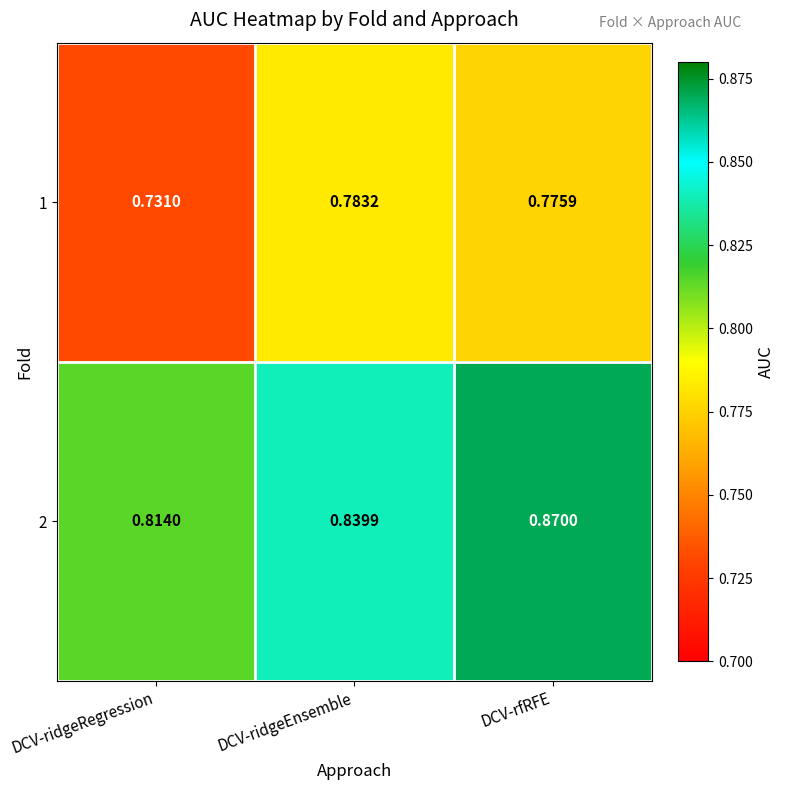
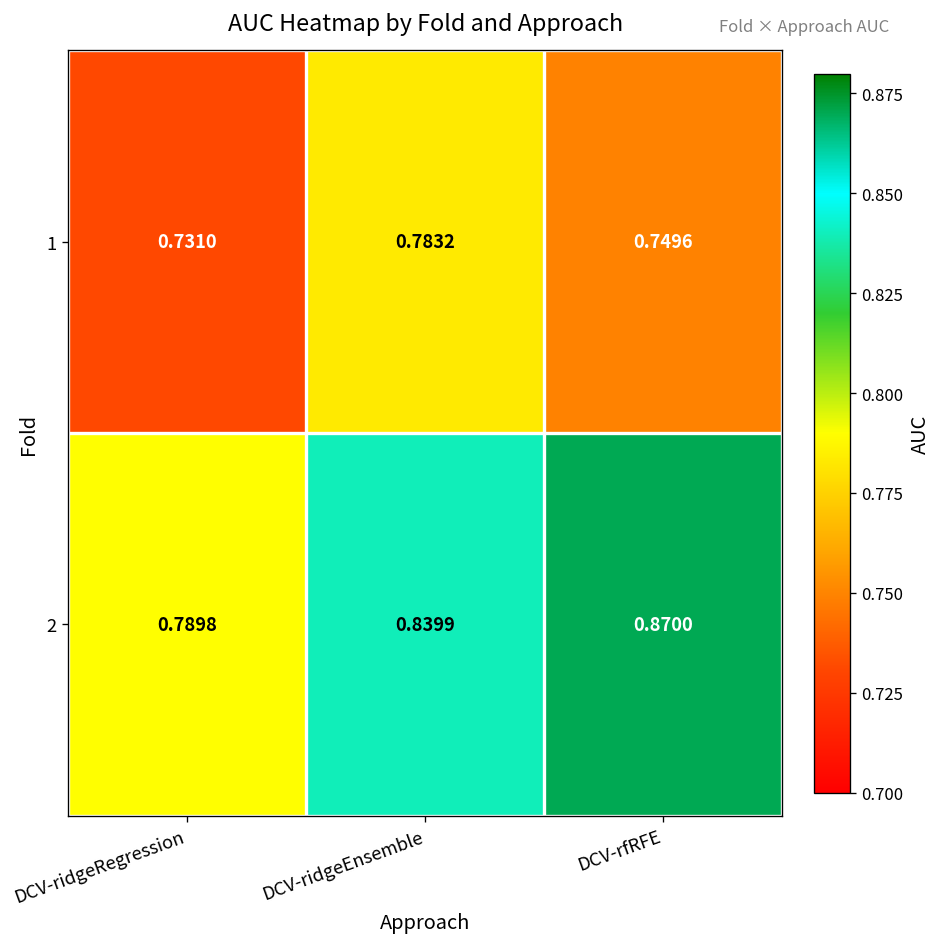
  {
    "1": {
      "DCV-ridgeRegression": 0.7310,
      "DCV-ridgeEnsemble": 0.7832,
-     "DCV-rfRFE": 0.7759
+     "DCV-rfRFE": 0.7496
    },
    "2": {
-     "DCV-ridgeRegression": 0.8140,
+     "DCV-ridgeRegression": 0.7898,
      "DCV-ridgeEnsemble": 0.8399,
      "DCV-rfRFE": 0.8700
    }
  }
